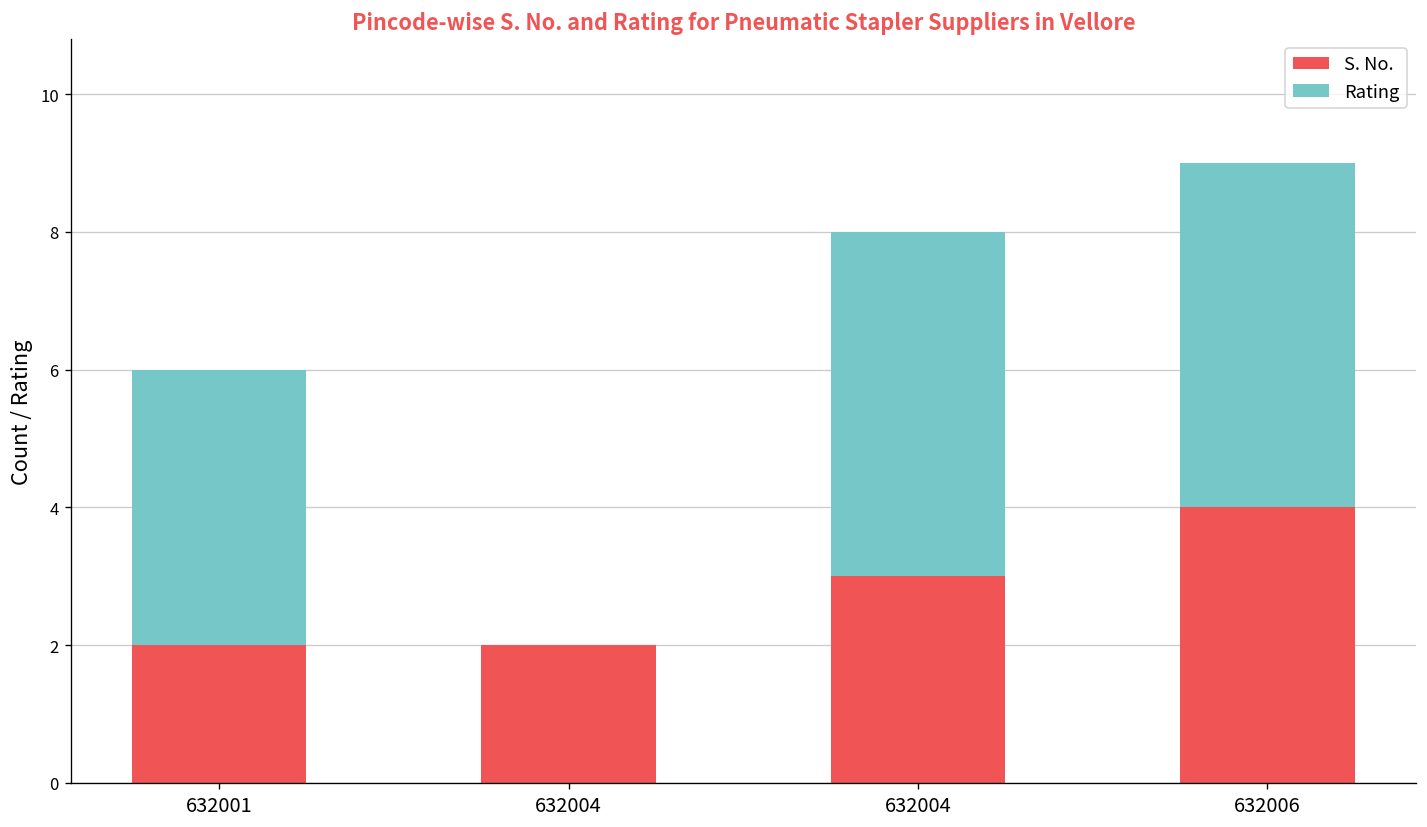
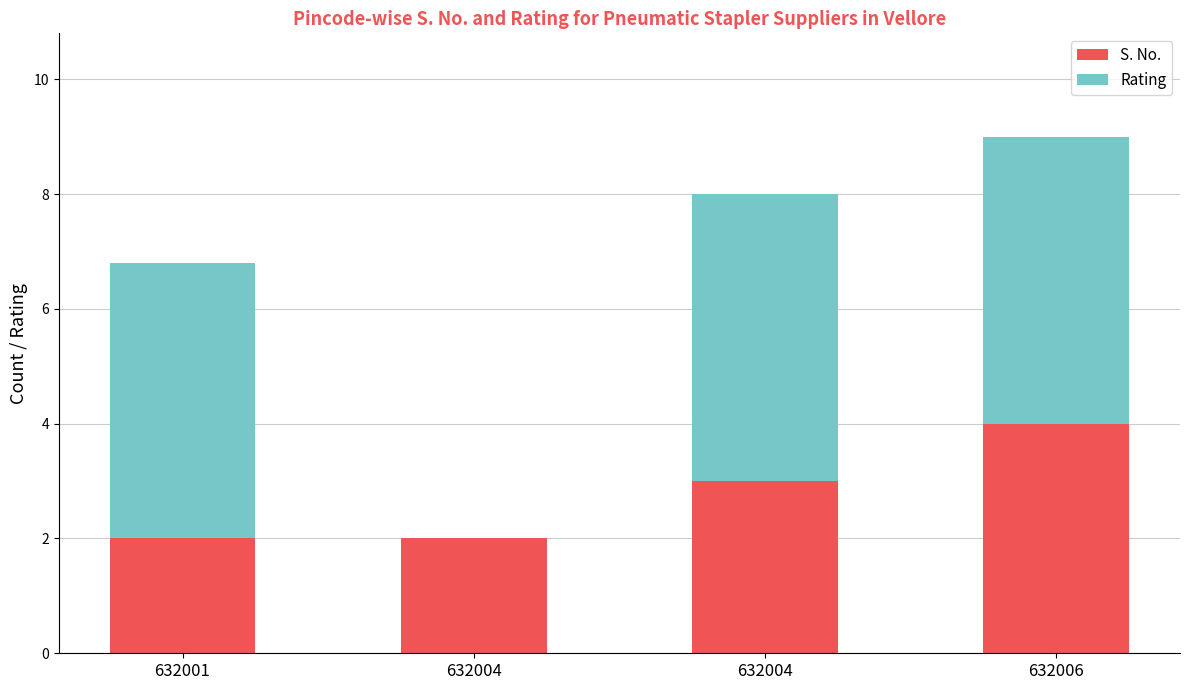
  {
    "S. No.": {
      "632001": 2.0,
      "632006": 4.0
    },
    "Rating": {
-     "632001": 4.0,
+     "632001": 4.8,
      "632006": 5.0
    }
  }
